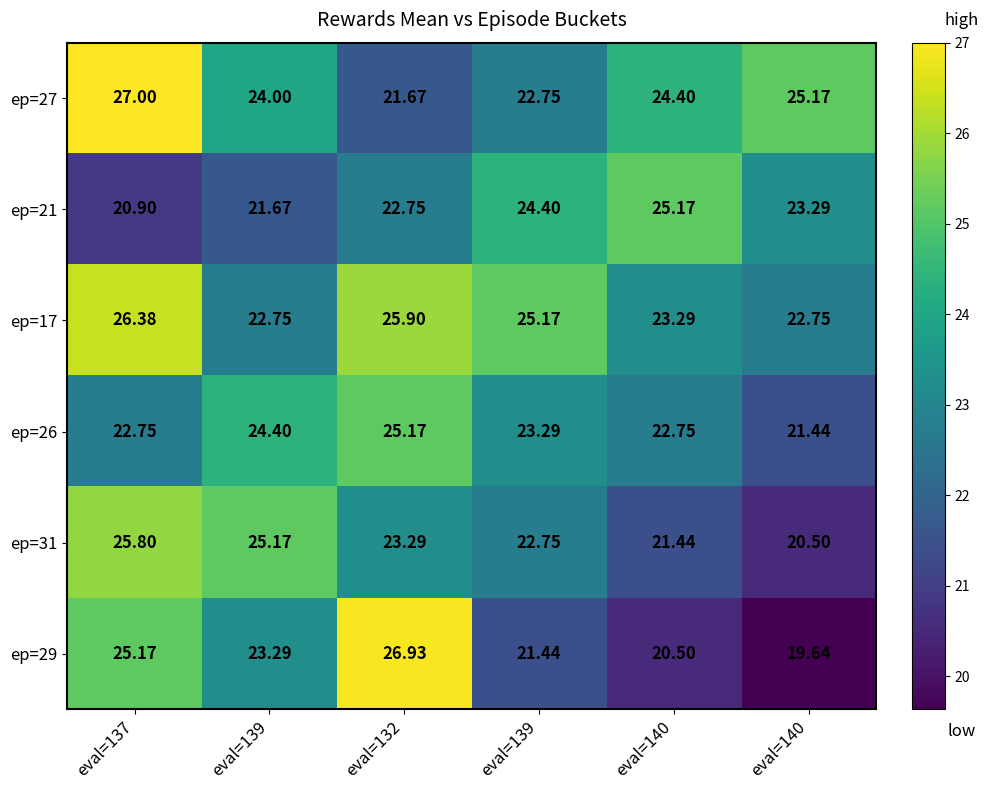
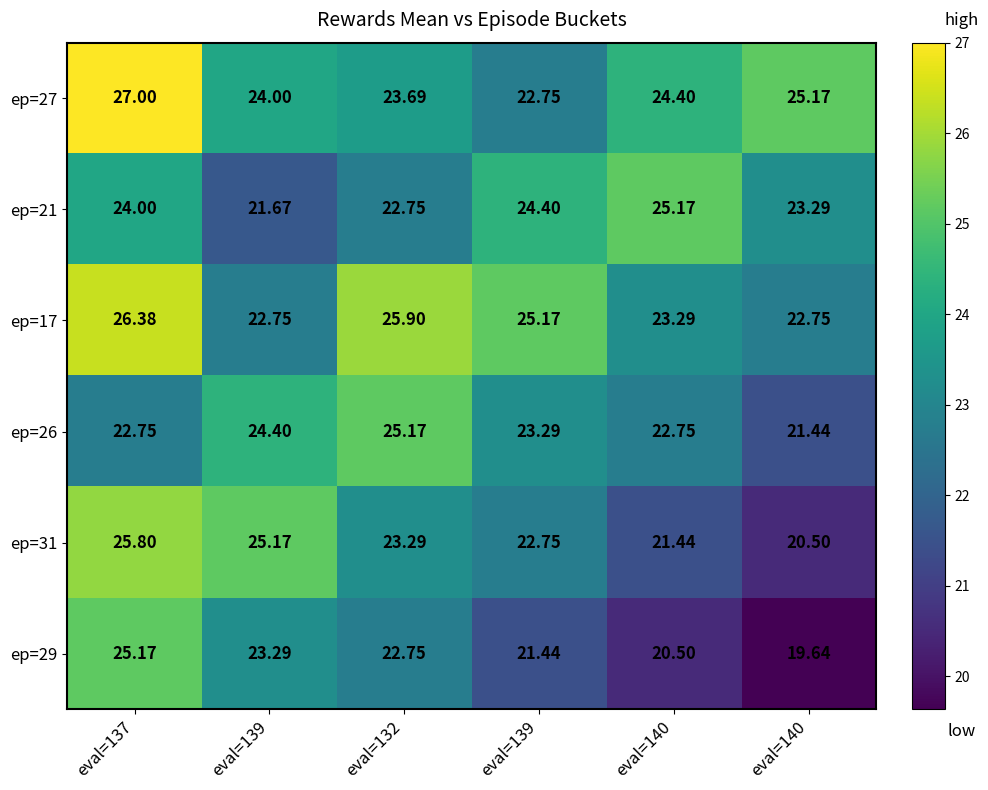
  {
    "ep=27": {
      "eval=137": 27.00,
-     "eval=132": 21.67
+     "eval=132": 23.69
    },
    "ep=21": {
-     "eval=137": 20.90,
+     "eval=137": 24.00,
      "eval=132": 22.75
    },
    "ep=17": {
      "eval=137": 26.38,
      "eval=132": 25.90
    },
    "ep=26": {
      "eval=137": 22.75,
      "eval=132": 25.17
    },
    "ep=31": {
      "eval=137": 25.80,
      "eval=132": 23.29
    },
    "ep=29": {
      "eval=137": 25.17,
-     "eval=132": 26.93
+     "eval=132": 22.75
    }
  }
